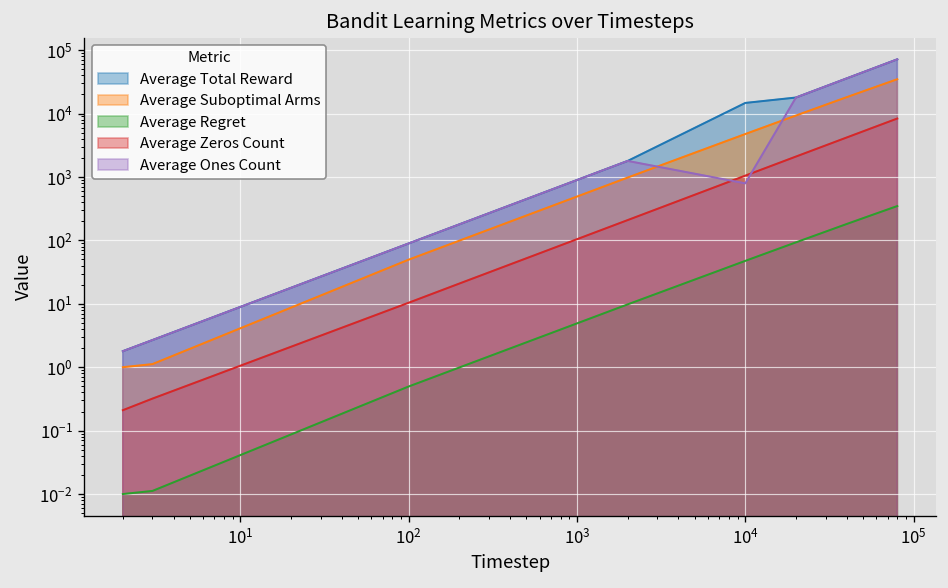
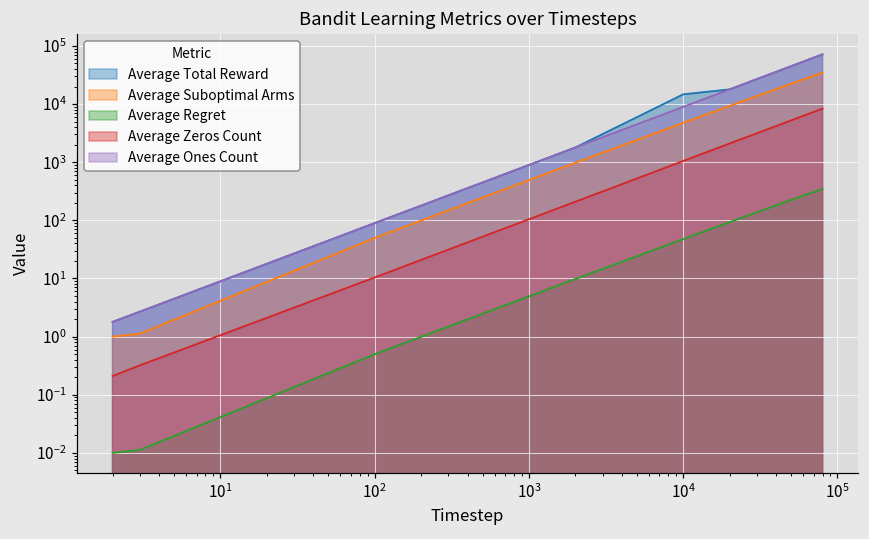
  {
    "Average Total Reward": {
      "10^4": 15000
    },
    "Average Regret": {
      "10^2": 0.5,
      "10^4": 50
    },
    "Average Ones Count": {
-     "10^4": 800
+     "10^4": 9000
    }
  }
